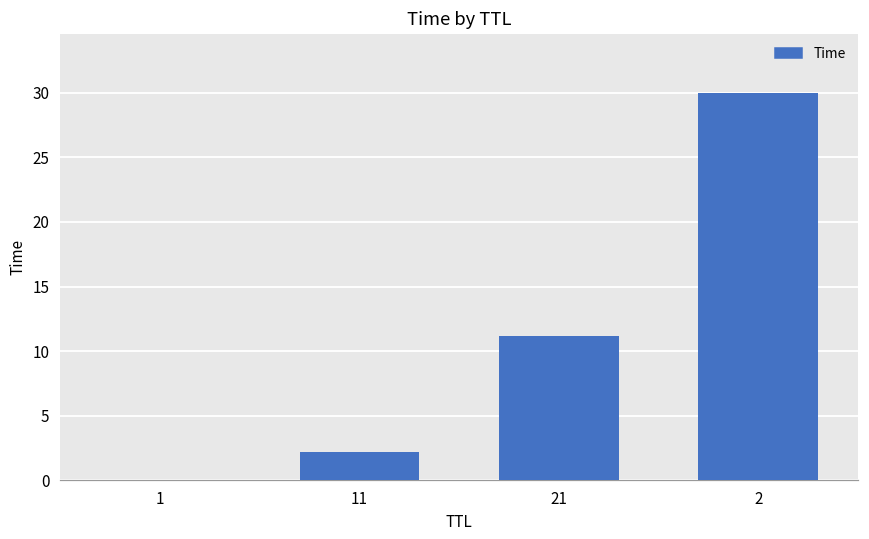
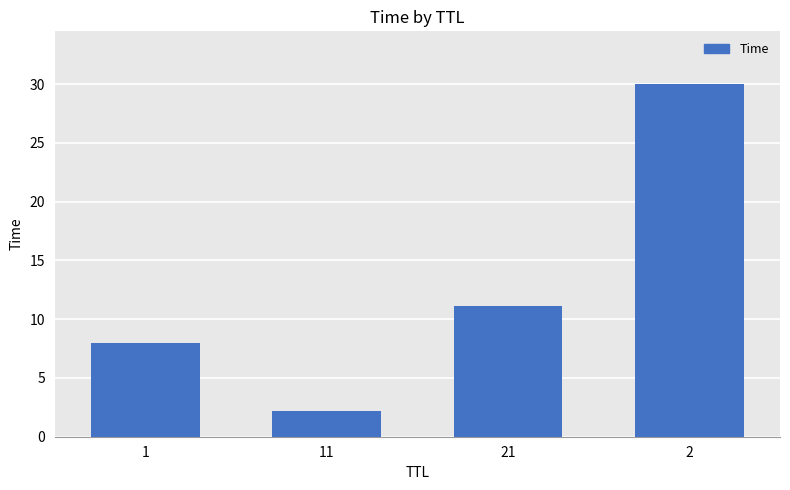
  {
-   "1": 0.0,
+   "1": 8.0,
    "11": 2.2,
    "21": 11.1,
    "2": 30.0
  }
